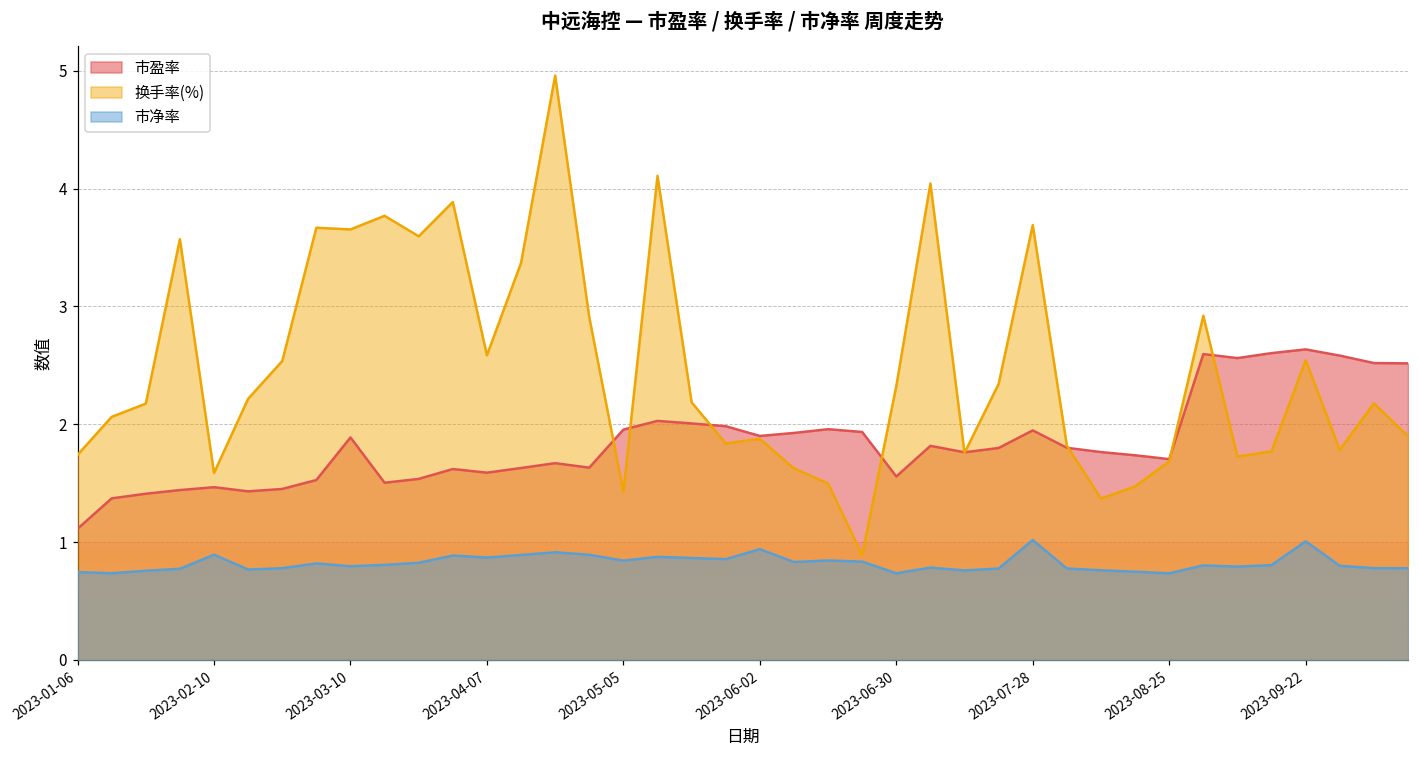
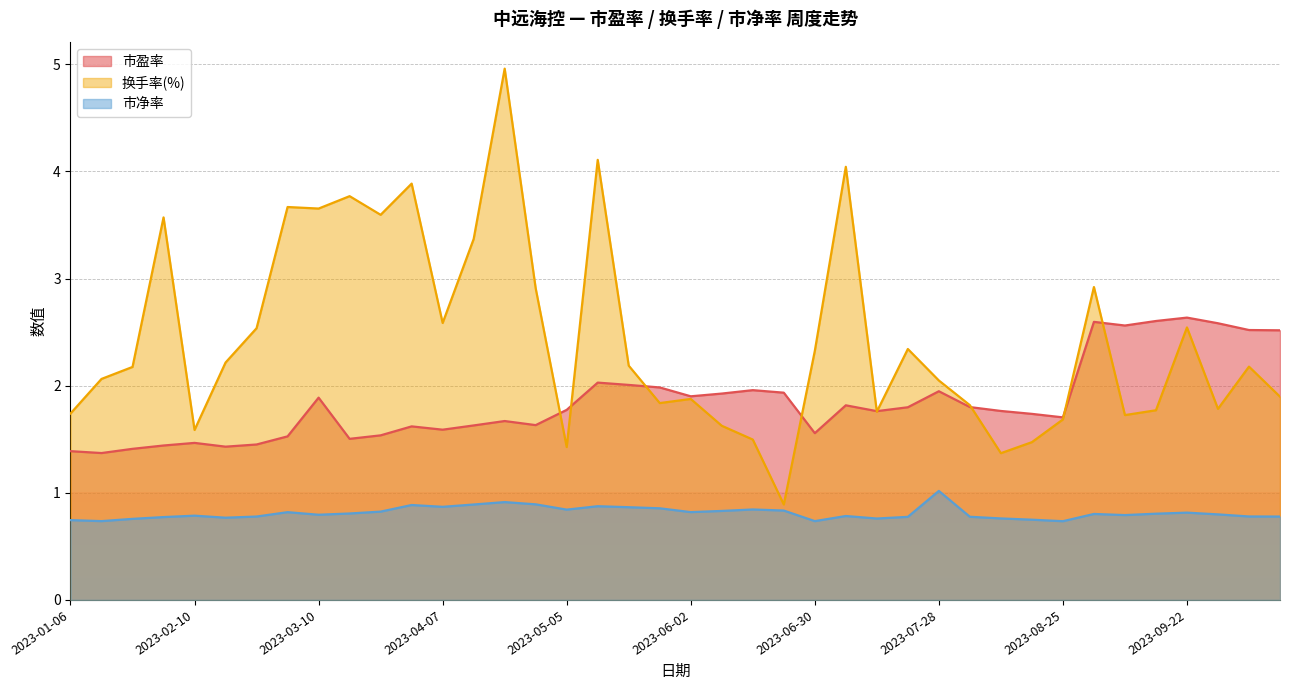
  {
    "市盈率": {
-     "2023-01-06": 1.11,
+     "2023-01-06": 1.39,
      "2023-02-10": 1.47,
      "2023-03-10": 1.89,
      "2023-04-07": 1.59,
-     "2023-05-05": 1.95,
+     "2023-05-05": 1.77,
      "2023-06-02": 1.90,
      "2023-06-30": 1.56,
      "2023-07-28": 1.95,
      "2023-09-22": 2.64
    },
    "换手率(%)": {
      "2023-01-06": 1.74,
      "2023-02-10": 1.59,
      "2023-03-10": 3.65,
      "2023-04-07": 2.59,
      "2023-05-05": 1.43,
      "2023-06-02": 1.88,
      "2023-06-30": 2.32,
-     "2023-07-28": 3.69,
+     "2023-07-28": 2.05,
      "2023-09-22": 2.54
    },
    "市净率": {
      "2023-01-06": 0.75,
-     "2023-02-10": 0.89,
+     "2023-02-10": 0.79,
      "2023-03-10": 0.80,
      "2023-04-07": 0.87,
      "2023-05-05": 0.84,
-     "2023-06-02": 0.94,
+     "2023-06-02": 0.82,
      "2023-06-30": 0.74,
      "2023-07-28": 1.02,
      "2023-08-25": 0.73,
-     "2023-09-22": 1.01
+     "2023-09-22": 0.81
    }
  }
